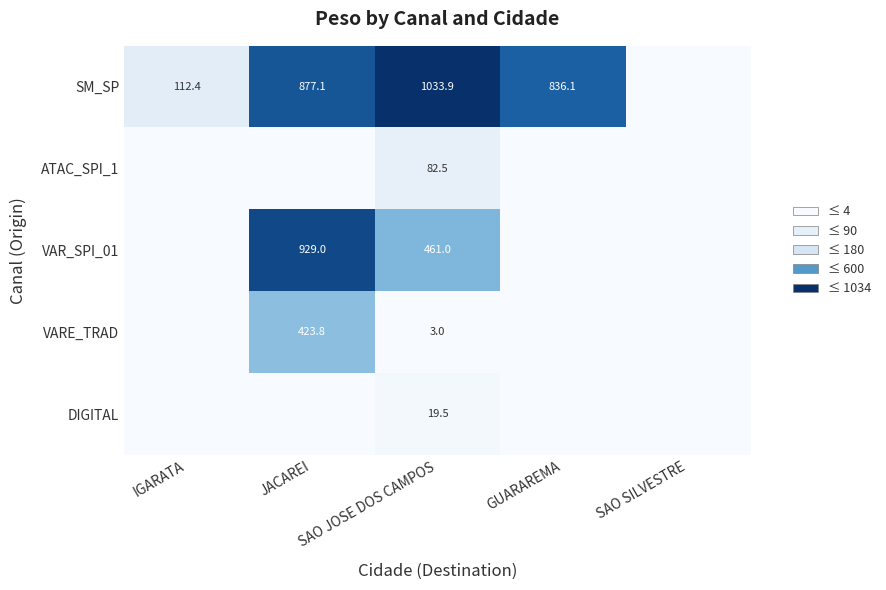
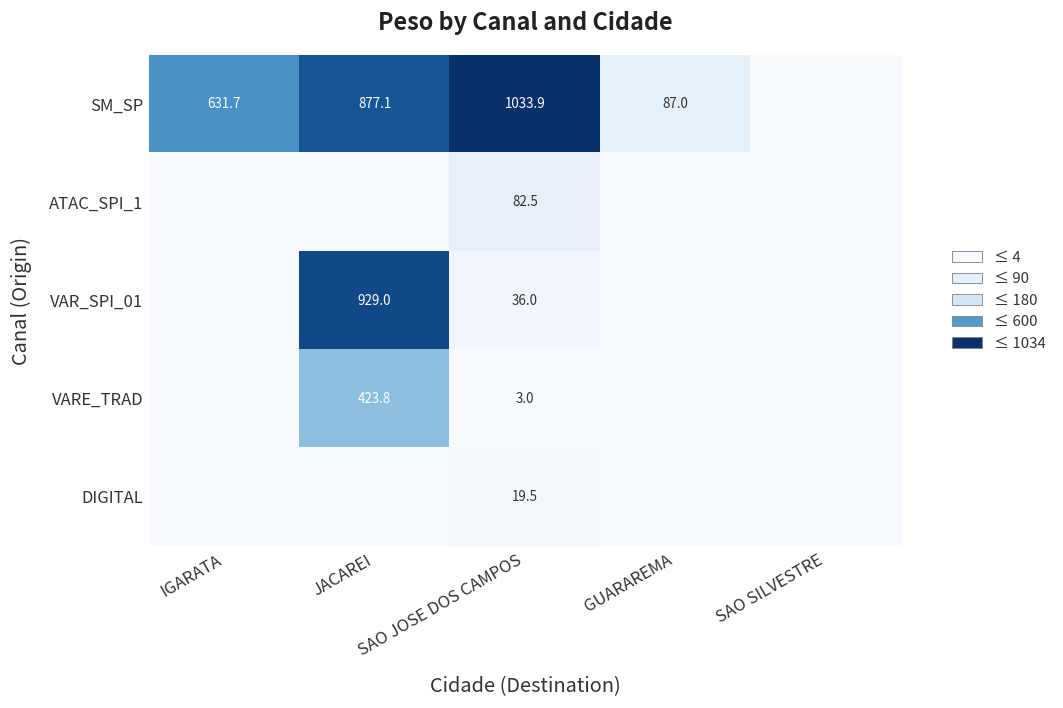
  {
    "SM_SP": {
-     "IGARATA": 112.4,
+     "IGARATA": 631.7,
      "JACAREI": 877.1,
      "SAO JOSE DOS CAMPOS": 1033.9,
-     "GUARAREMA": 836.1
+     "GUARAREMA": 87.0
    },
    "ATAC_SPI_1": {
      "SAO JOSE DOS CAMPOS": 82.5
    },
    "VAR_SPI_01": {
      "JACAREI": 929.0,
-     "SAO JOSE DOS CAMPOS": 461.0
+     "SAO JOSE DOS CAMPOS": 36.0
    },
    "VARE_TRAD": {
      "JACAREI": 423.8,
      "SAO JOSE DOS CAMPOS": 3.0
    },
    "DIGITAL": {
      "SAO JOSE DOS CAMPOS": 19.5
    }
  }
